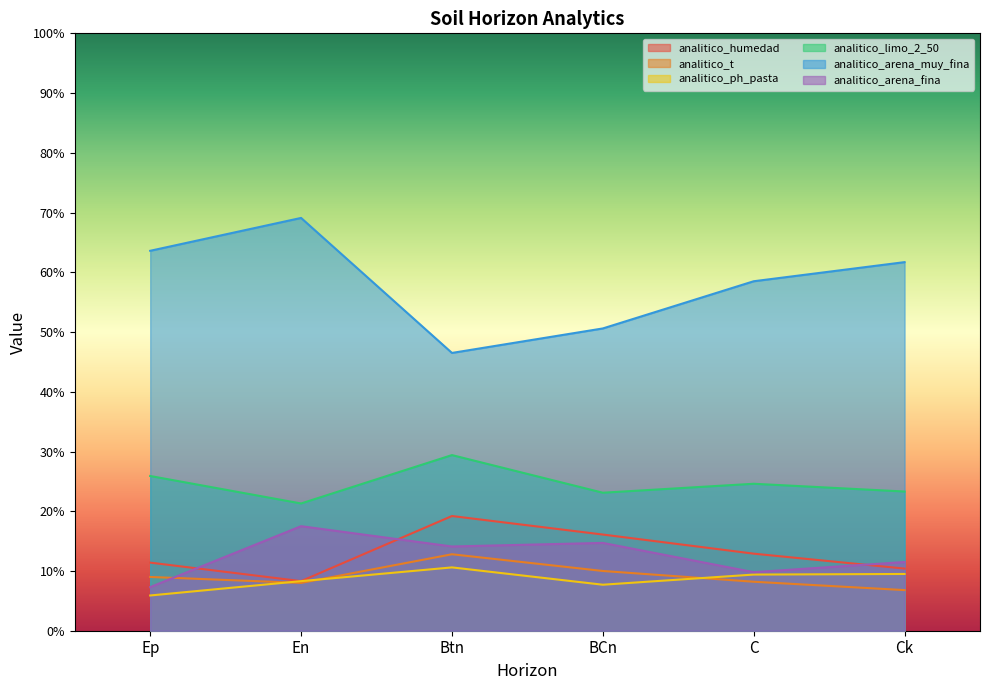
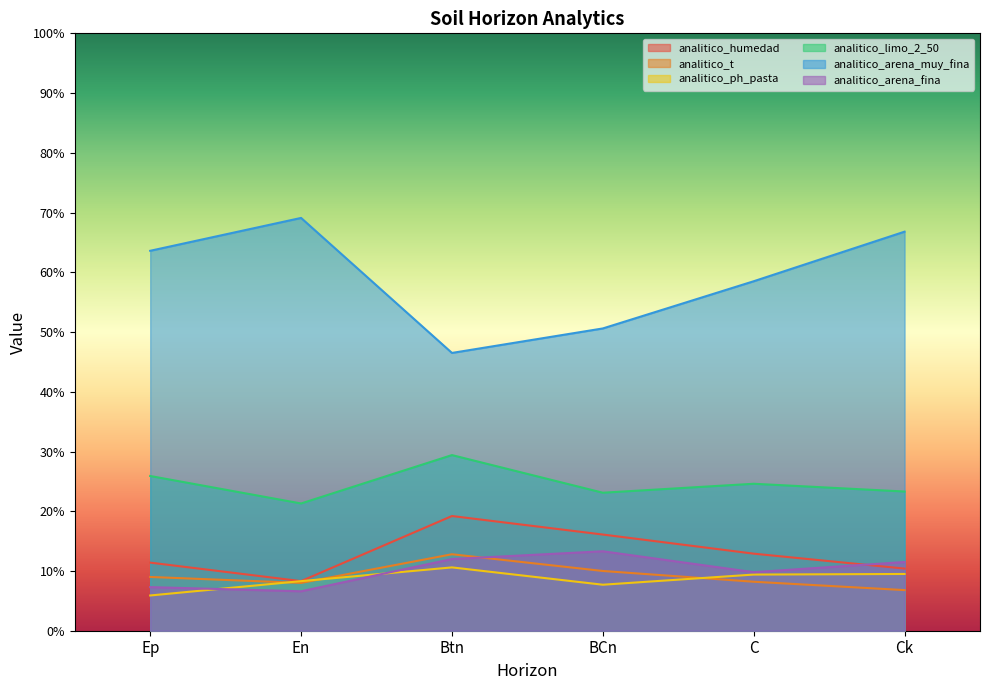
  {
    "analitico_ph_pasta": {
      "Ep": "6%",
      "Btn": "11%",
      "BCn": "8%",
      "Ck": "10%"
    },
    "analitico_limo_2_50": {
      "Ep": "26%",
      "En": "21%",
      "Btn": "29%",
      "BCn": "23%",
      "C": "25%",
      "Ck": "23%"
    },
    "analitico_arena_muy_fina": {
      "Ep": "64%",
      "En": "69%",
      "Btn": "47%",
      "BCn": "51%",
      "C": "59%",
-     "Ck": "62%"
+     "Ck": "67%"
    },
    "analitico_arena_fina": {
      "Ep": "7%",
-     "En": "18%",
-     "Btn": "14%",
-     "BCn": "15%",
+     "En": "7%",
+     "Btn": "12%",
+     "BCn": "13%",
      "Ck": "12%"
    }
  }
